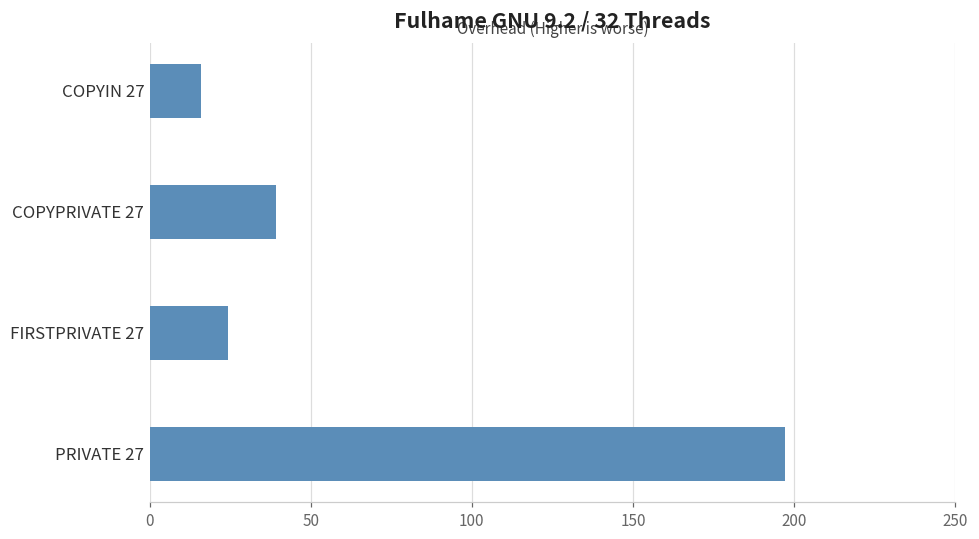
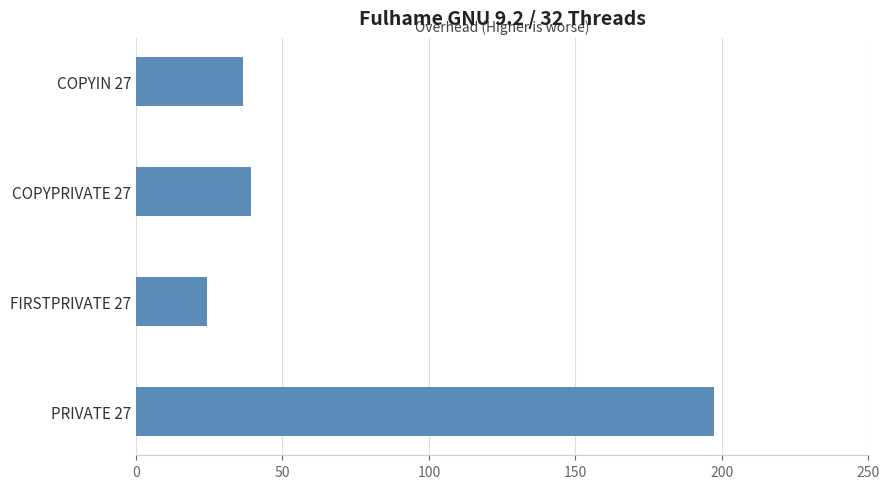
  {
-   "COPYIN 27": 16,
+   "COPYIN 27": 36,
    "COPYPRIVATE 27": 39,
    "FIRSTPRIVATE 27": 24,
    "PRIVATE 27": 197
  }
